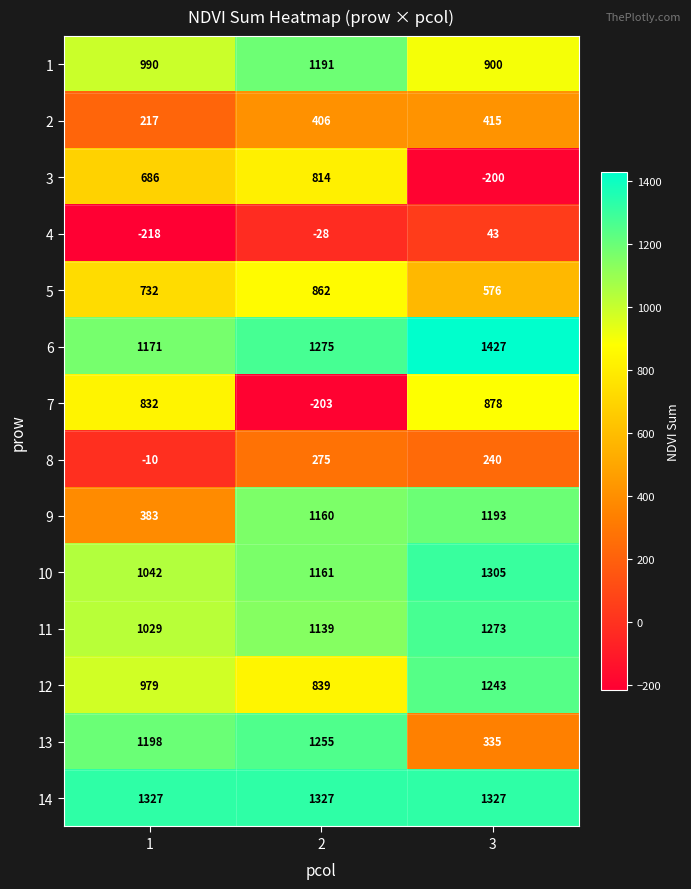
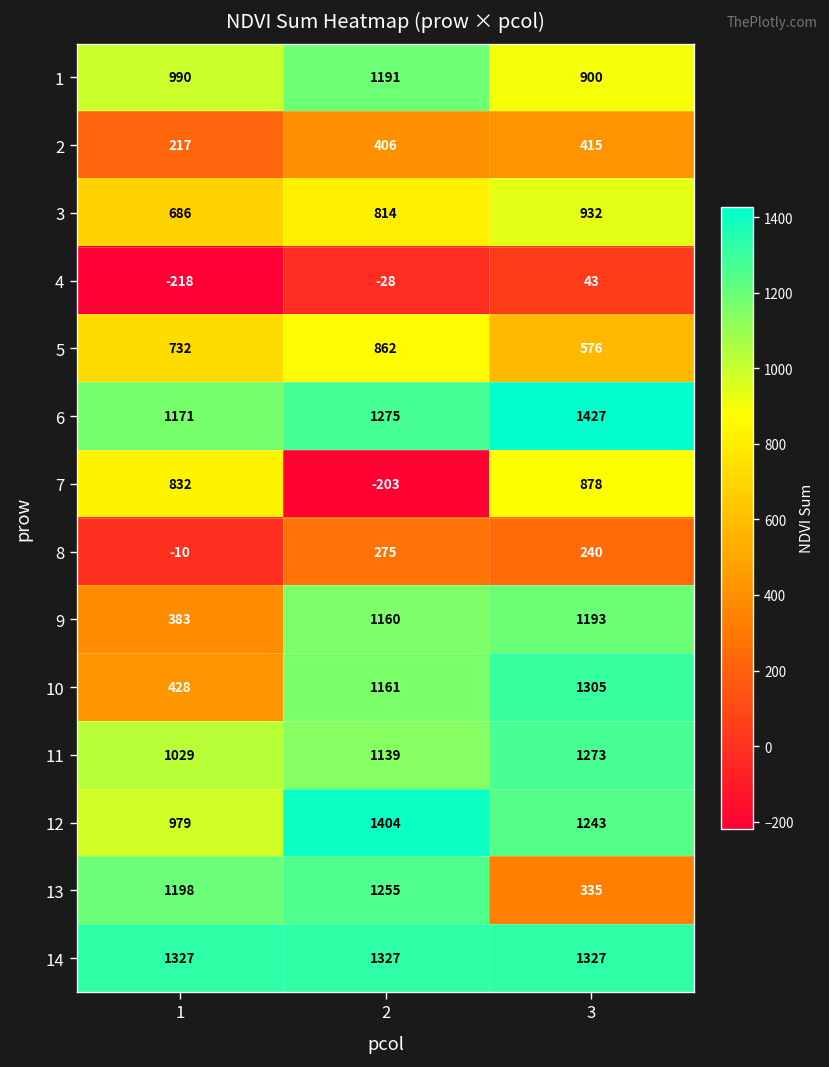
  {
    "1": {
      "1": 990,
      "2": 1191,
      "3": 900
    },
    "2": {
      "1": 217,
      "2": 406,
      "3": 415
    },
    "3": {
      "1": 686,
      "2": 814,
-     "3": -200
+     "3": 932
    },
    "4": {
      "1": -218,
      "2": -28,
      "3": 43
    },
    "5": {
      "1": 732,
      "2": 862,
      "3": 576
    },
    "6": {
      "1": 1171,
      "2": 1275,
      "3": 1427
    },
    "7": {
      "1": 832,
      "2": -203,
      "3": 878
    },
    "8": {
      "1": -10,
      "2": 275,
      "3": 240
    },
    "9": {
      "1": 383,
      "2": 1160,
      "3": 1193
    },
    "10": {
-     "1": 1042,
+     "1": 428,
      "2": 1161,
      "3": 1305
    },
    "11": {
      "1": 1029,
      "2": 1139,
      "3": 1273
    },
    "12": {
      "1": 979,
-     "2": 839,
+     "2": 1404,
      "3": 1243
    },
    "13": {
      "1": 1198,
      "2": 1255,
      "3": 335
    },
    "14": {
      "1": 1327,
      "2": 1327,
      "3": 1327
    }
  }
